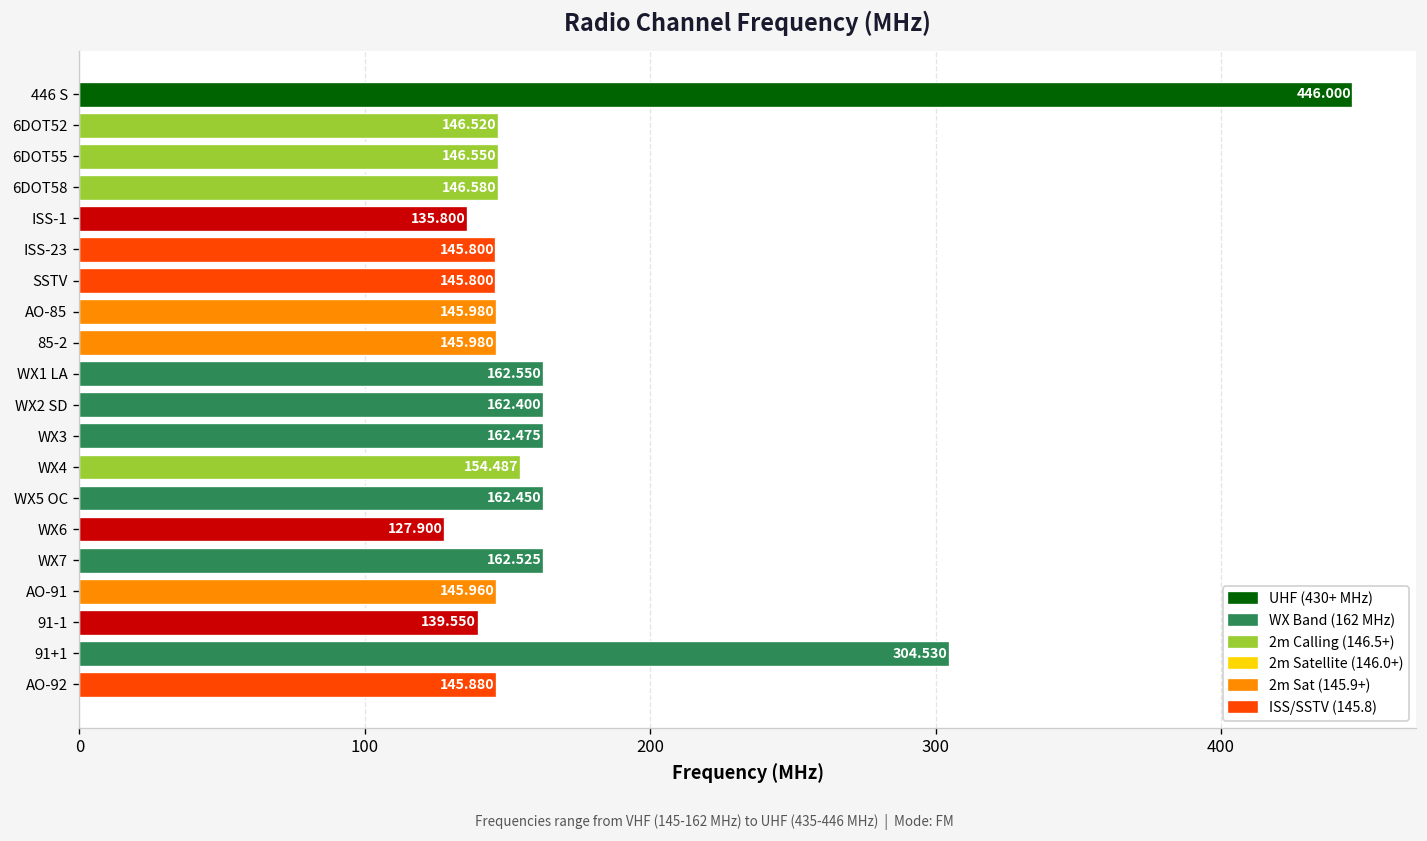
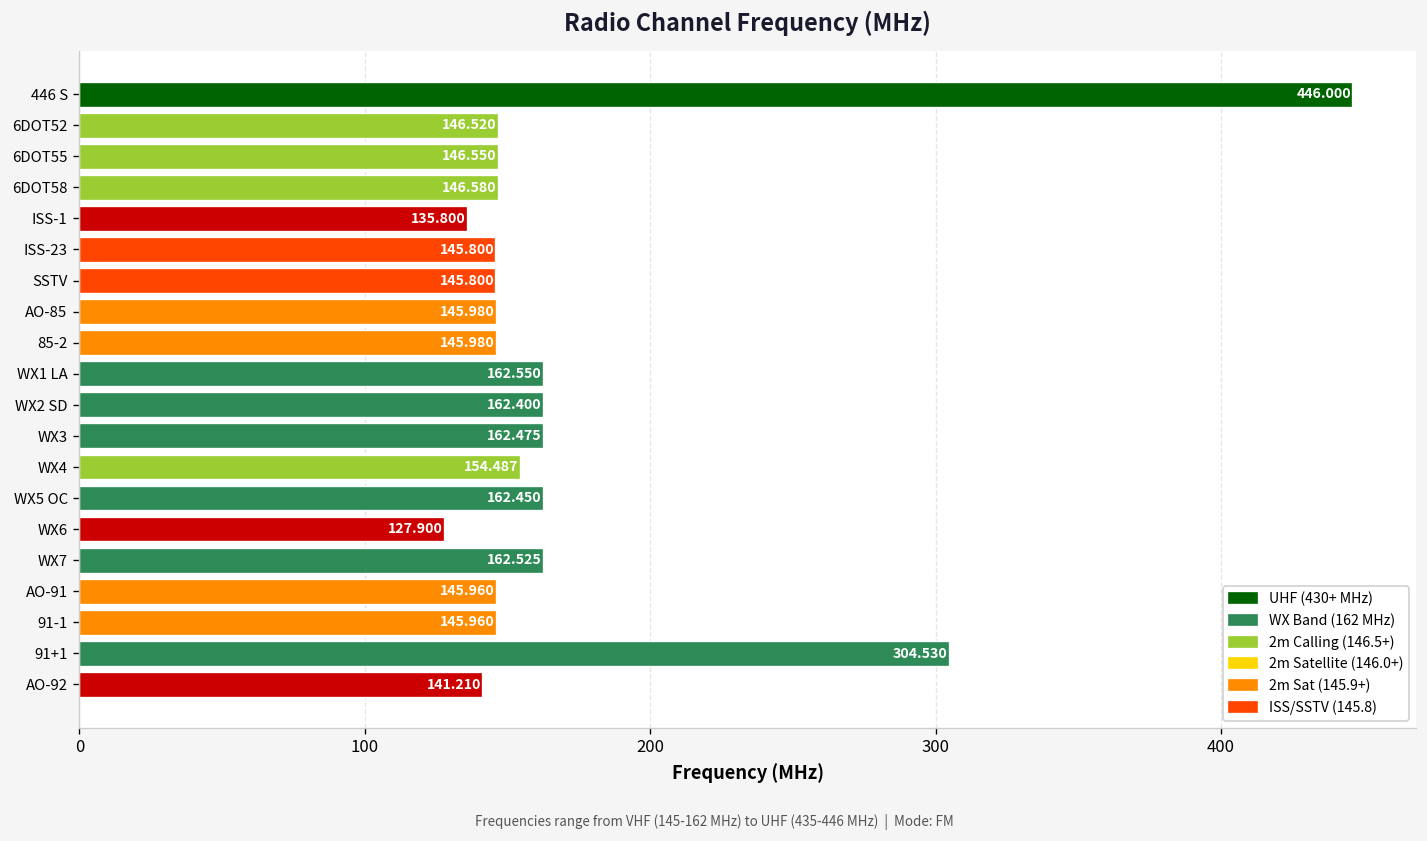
  {
    "446 S": 446.000,
    "6DOT52": 146.520,
    "6DOT55": 146.550,
    "6DOT58": 146.580,
    "ISS-1": 135.800,
    "ISS-23": 145.800,
    "SSTV": 145.800,
    "AO-85": 145.980,
    "85-2": 145.980,
    "WX1 LA": 162.550,
    "WX2 SD": 162.400,
    "WX3": 162.475,
    "WX4": 154.487,
    "WX5 OC": 162.450,
    "WX6": 127.900,
    "WX7": 162.525,
    "AO-91": 145.960,
-   "91-1": 139.550,
+   "91-1": 145.960,
    "91+1": 304.530,
-   "AO-92": 145.880
+   "AO-92": 141.210
  }
